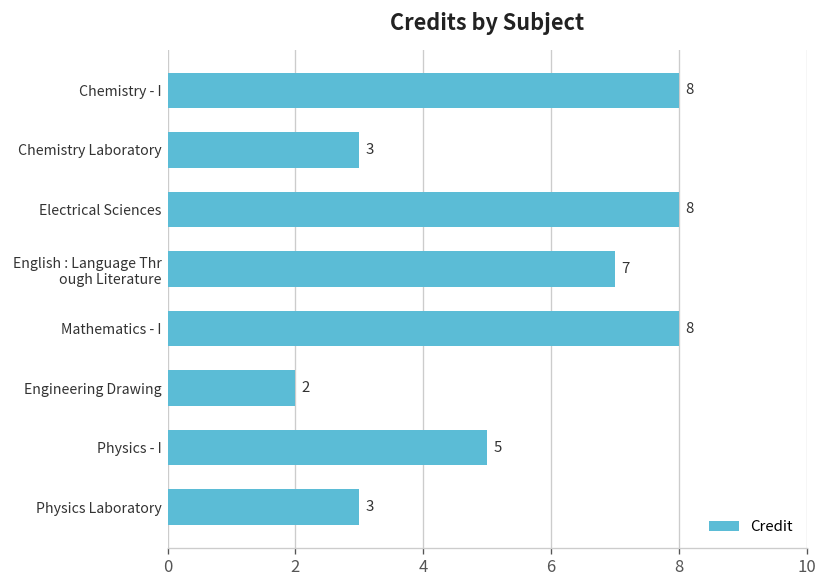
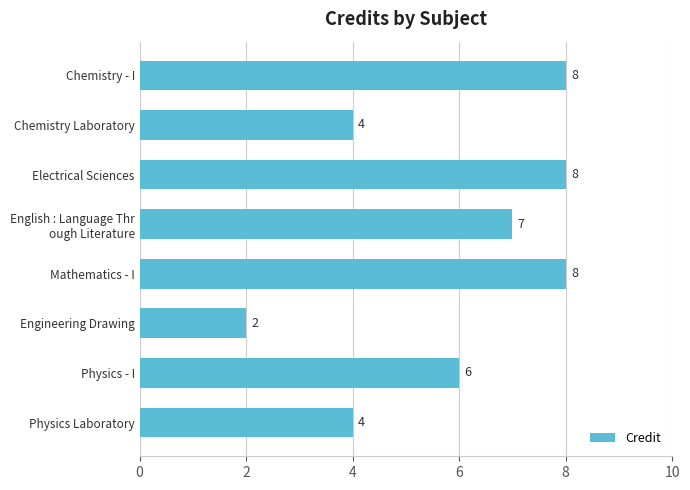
  {
    "Chemistry - I": 8,
-   "Chemistry Laboratory": 3,
+   "Chemistry Laboratory": 4,
    "Electrical Sciences": 8,
    "English : Language Thr ough Literature": 7,
    "Mathematics - I": 8,
    "Engineering Drawing": 2,
-   "Physics - I": 5,
-   "Physics Laboratory": 3
+   "Physics - I": 6,
+   "Physics Laboratory": 4
  }
